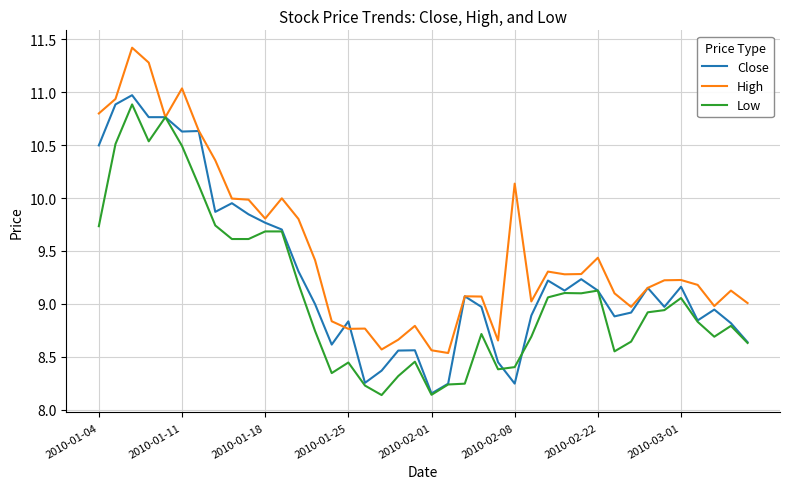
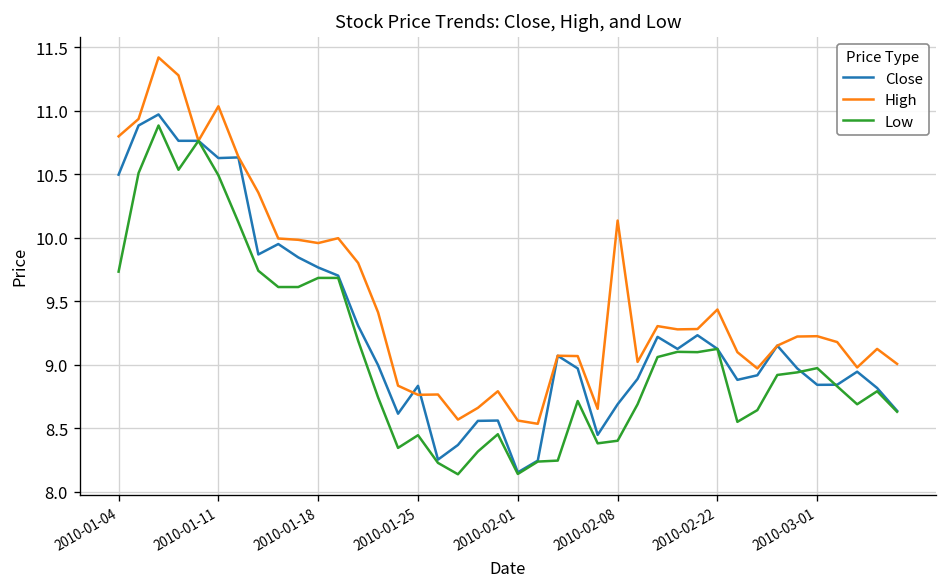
  {
    "Close": {
      "2010-01-04": 10.50,
      "2010-01-11": 10.63,
      "2010-01-18": 9.77,
      "2010-01-25": 8.84,
-     "2010-02-08": 8.25,
-     "2010-03-01": 9.16
+     "2010-02-08": 8.69,
+     "2010-03-01": 8.84
    },
    "High": {
      "2010-01-04": 10.80,
      "2010-01-11": 11.04,
-     "2010-01-18": 9.81,
+     "2010-01-18": 9.96,
      "2010-01-25": 8.76,
      "2010-02-01": 8.56,
      "2010-02-08": 10.14,
      "2010-02-22": 9.44,
      "2010-03-01": 9.23
    },
    "Low": {
      "2010-01-04": 9.73,
      "2010-01-11": 10.49,
      "2010-01-18": 9.68,
      "2010-01-25": 8.45,
      "2010-02-08": 8.40,
-     "2010-03-01": 9.06
+     "2010-03-01": 8.97
    }
  }
